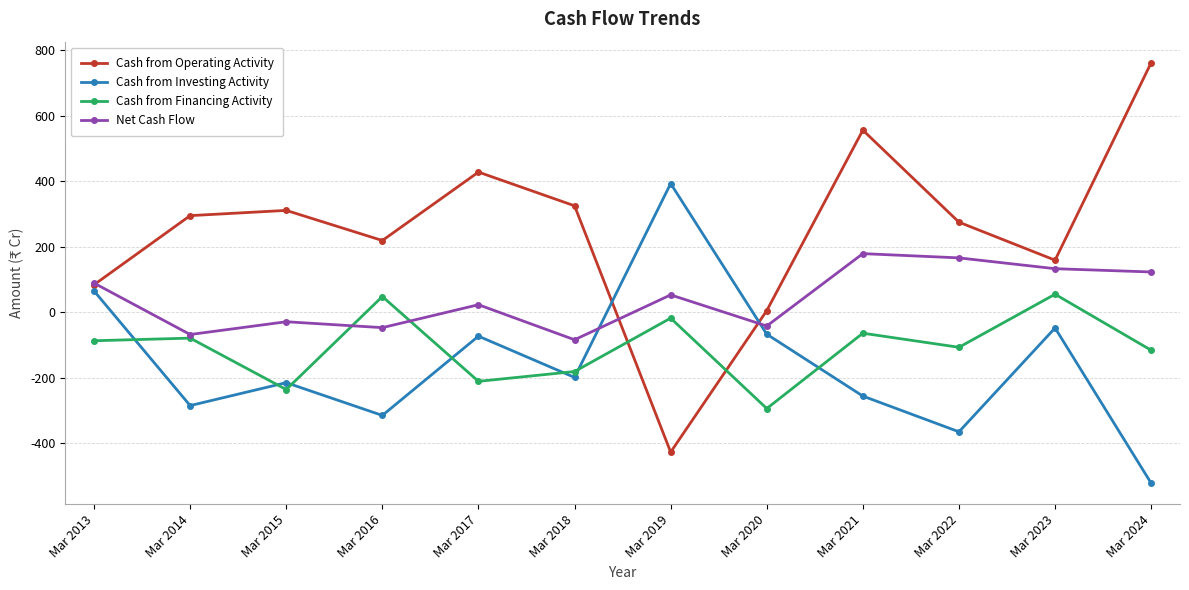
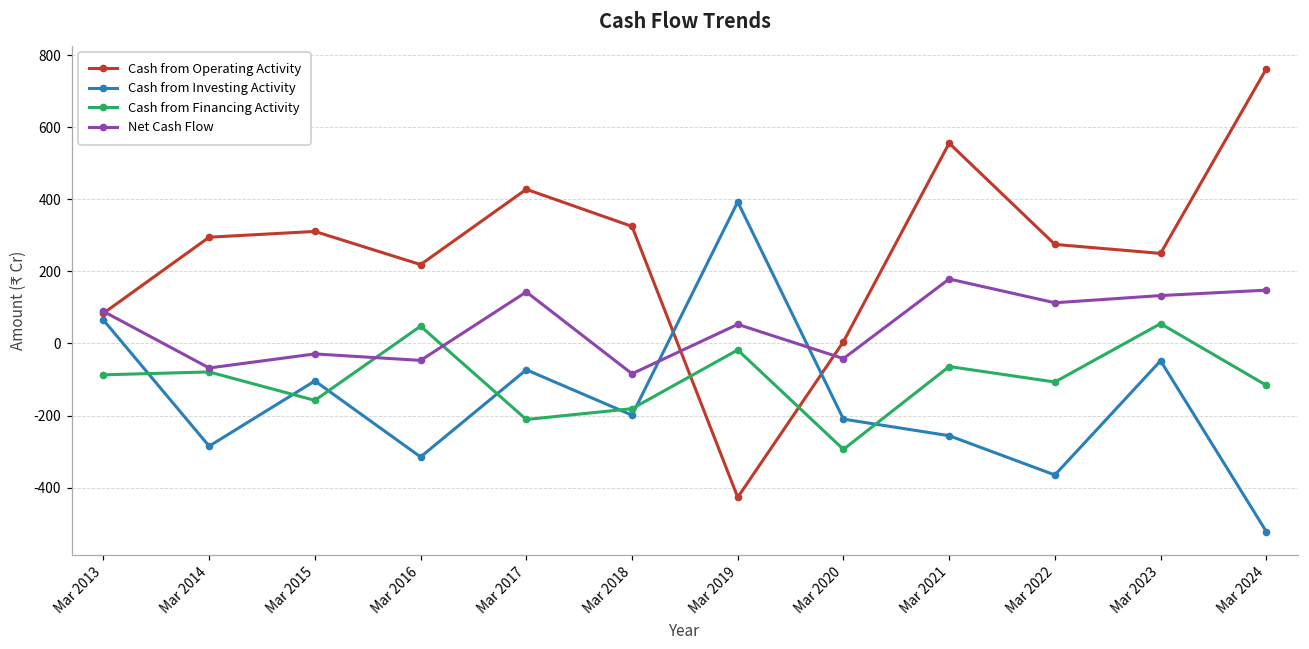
  {
    "Cash from Operating Activity": {
      "Mar 2014": 300,
      "Mar 2015": 310,
      "Mar 2016": 220,
      "Mar 2017": 430,
      "Mar 2018": 330,
      "Mar 2019": -430,
      "Mar 2020": 10,
      "Mar 2021": 560,
      "Mar 2022": 280,
-     "Mar 2023": 160,
+     "Mar 2023": 250,
      "Mar 2024": 760
    },
    "Cash from Investing Activity": {
      "Mar 2013": 70,
      "Mar 2014": -290,
-     "Mar 2015": -220,
+     "Mar 2015": -100,
      "Mar 2016": -320,
      "Mar 2017": -70,
      "Mar 2018": -200,
      "Mar 2019": 390,
-     "Mar 2020": -70,
+     "Mar 2020": -210,
      "Mar 2021": -260,
      "Mar 2022": -370,
      "Mar 2023": -50,
      "Mar 2024": -520
    },
    "Cash from Financing Activity": {
      "Mar 2013": -90,
      "Mar 2014": -80,
-     "Mar 2015": -240,
+     "Mar 2015": -160,
      "Mar 2016": 50,
      "Mar 2017": -210,
      "Mar 2018": -180,
      "Mar 2019": -20,
      "Mar 2020": -290,
      "Mar 2021": -60,
      "Mar 2022": -110,
      "Mar 2023": 60,
      "Mar 2024": -120
    },
    "Net Cash Flow": {
      "Mar 2014": -70,
      "Mar 2015": -30,
      "Mar 2016": -50,
-     "Mar 2017": 20,
+     "Mar 2017": 140,
      "Mar 2018": -80,
      "Mar 2019": 50,
      "Mar 2020": -40,
      "Mar 2021": 180,
-     "Mar 2022": 170,
+     "Mar 2022": 110,
      "Mar 2023": 130,
-     "Mar 2024": 120
+     "Mar 2024": 150
    }
  }
